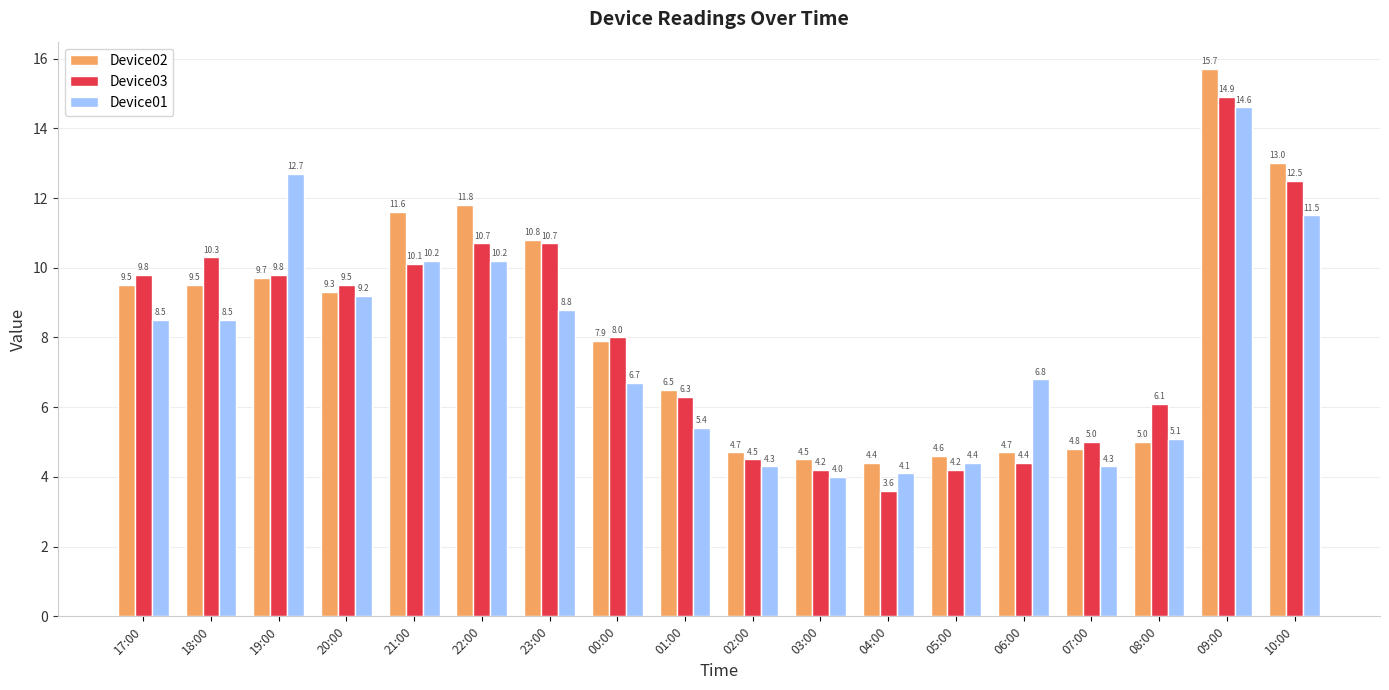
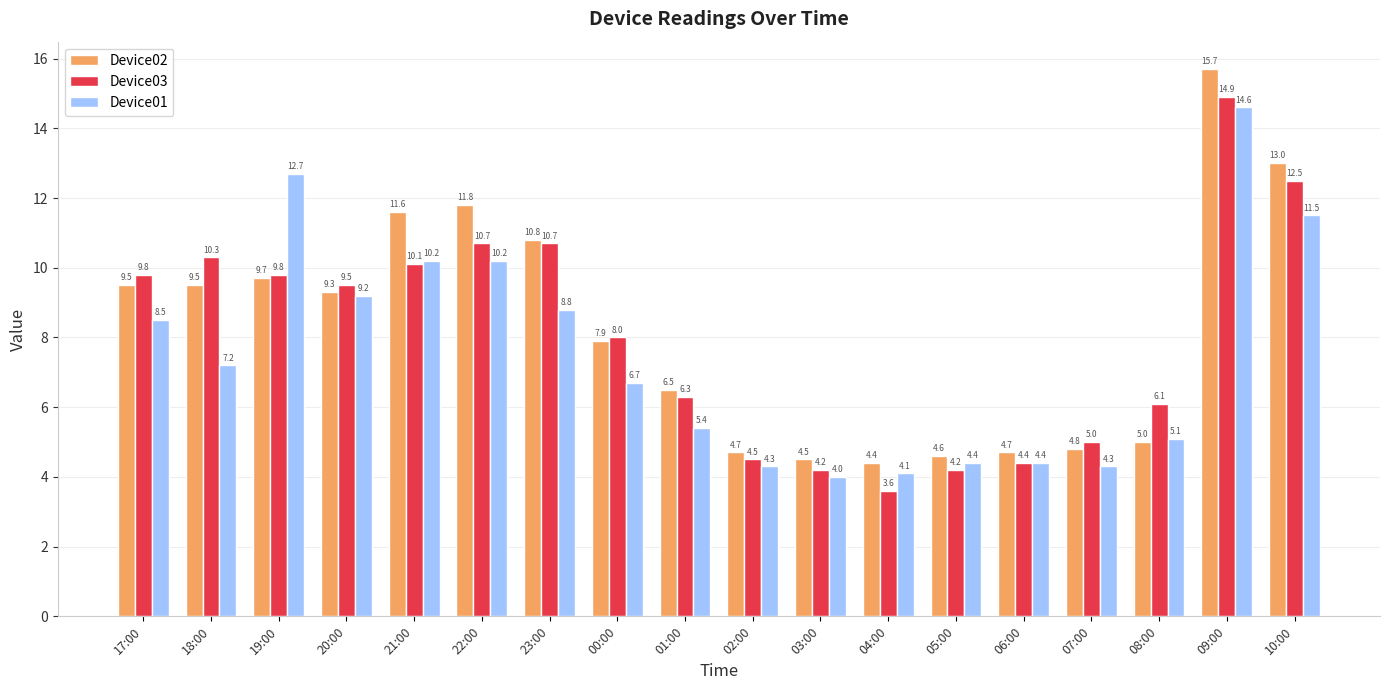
  {
    "Device02": {
      "17:00": 9.5,
      "18:00": 9.5,
      "19:00": 9.7,
      "20:00": 9.3,
      "21:00": 11.6,
      "22:00": 11.8,
      "23:00": 10.8,
      "00:00": 7.9,
      "01:00": 6.5,
      "02:00": 4.7,
      "03:00": 4.5,
      "04:00": 4.4,
      "05:00": 4.6,
      "06:00": 4.7,
      "07:00": 4.8,
      "08:00": 5.0,
      "09:00": 15.7,
      "10:00": 13.0
    },
    "Device03": {
      "17:00": 9.8,
      "18:00": 10.3,
      "19:00": 9.8,
      "20:00": 9.5,
      "21:00": 10.1,
      "22:00": 10.7,
      "23:00": 10.7,
      "00:00": 8.0,
      "01:00": 6.3,
      "02:00": 4.5,
      "03:00": 4.2,
      "04:00": 3.6,
      "05:00": 4.2,
      "06:00": 4.4,
      "07:00": 5.0,
      "08:00": 6.1,
      "09:00": 14.9,
      "10:00": 12.5
    },
    "Device01": {
      "17:00": 8.5,
-     "18:00": 8.5,
+     "18:00": 7.2,
      "19:00": 12.7,
      "20:00": 9.2,
      "21:00": 10.2,
      "22:00": 10.2,
      "23:00": 8.8,
      "00:00": 6.7,
      "01:00": 5.4,
      "02:00": 4.3,
      "03:00": 4.0,
      "04:00": 4.1,
      "05:00": 4.4,
-     "06:00": 6.8,
+     "06:00": 4.4,
      "07:00": 4.3,
      "08:00": 5.1,
      "09:00": 14.6,
      "10:00": 11.5
    }
  }
